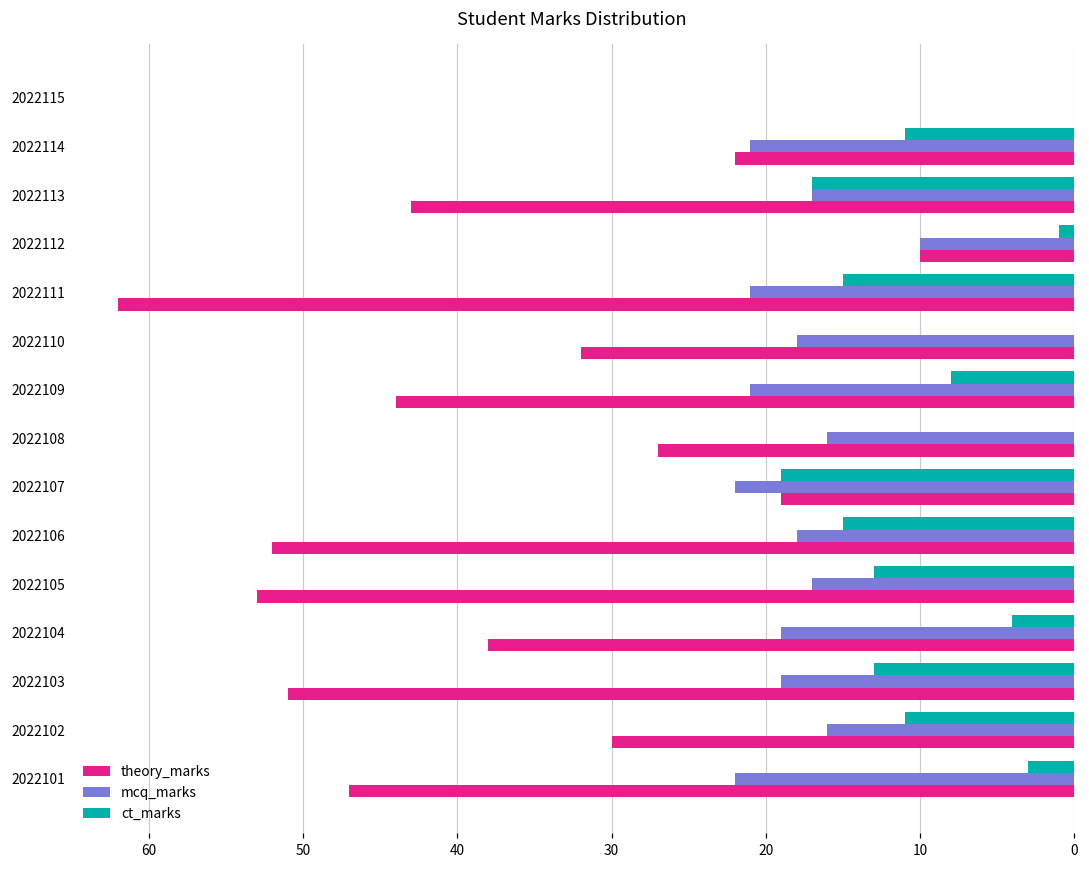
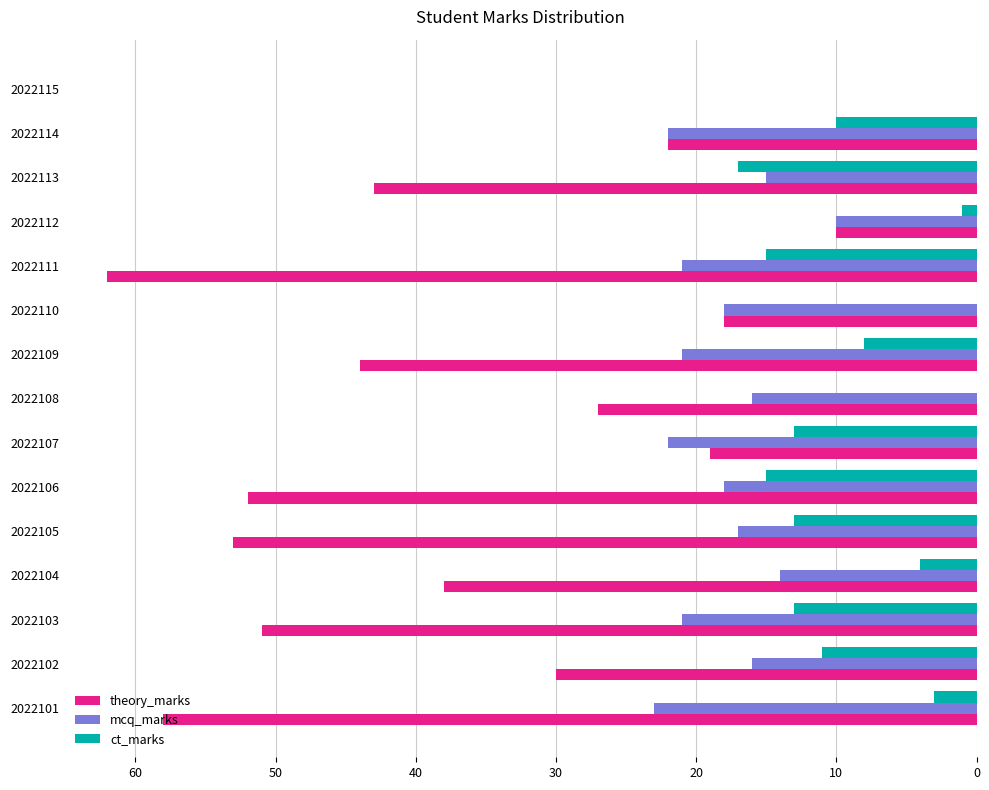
  {
    "theory_marks": {
      "2022115": 0,
      "2022114": 22,
      "2022113": 43,
      "2022112": 10,
      "2022111": 62,
-     "2022110": 32,
+     "2022110": 18,
      "2022109": 44,
      "2022108": 27,
      "2022107": 19,
      "2022106": 52,
      "2022105": 53,
      "2022104": 38,
      "2022103": 51,
      "2022102": 30,
-     "2022101": 47
+     "2022101": 58
    },
    "mcq_marks": {
      "2022115": 0,
-     "2022114": 21,
-     "2022113": 17,
+     "2022114": 22,
+     "2022113": 15,
      "2022112": 10,
      "2022111": 21,
      "2022110": 18,
      "2022109": 21,
      "2022108": 16,
      "2022107": 22,
      "2022106": 18,
      "2022105": 17,
-     "2022104": 19,
-     "2022103": 19,
+     "2022104": 14,
+     "2022103": 21,
      "2022102": 16,
-     "2022101": 22
+     "2022101": 23
    },
    "ct_marks": {
      "2022115": 0,
-     "2022114": 11,
+     "2022114": 10,
      "2022113": 17,
      "2022112": 1,
      "2022111": 15,
      "2022110": 0,
      "2022109": 8,
      "2022108": 0,
-     "2022107": 19,
+     "2022107": 13,
      "2022106": 15,
      "2022105": 13,
      "2022104": 4,
      "2022103": 13,
      "2022102": 11,
      "2022101": 3
    }
  }
